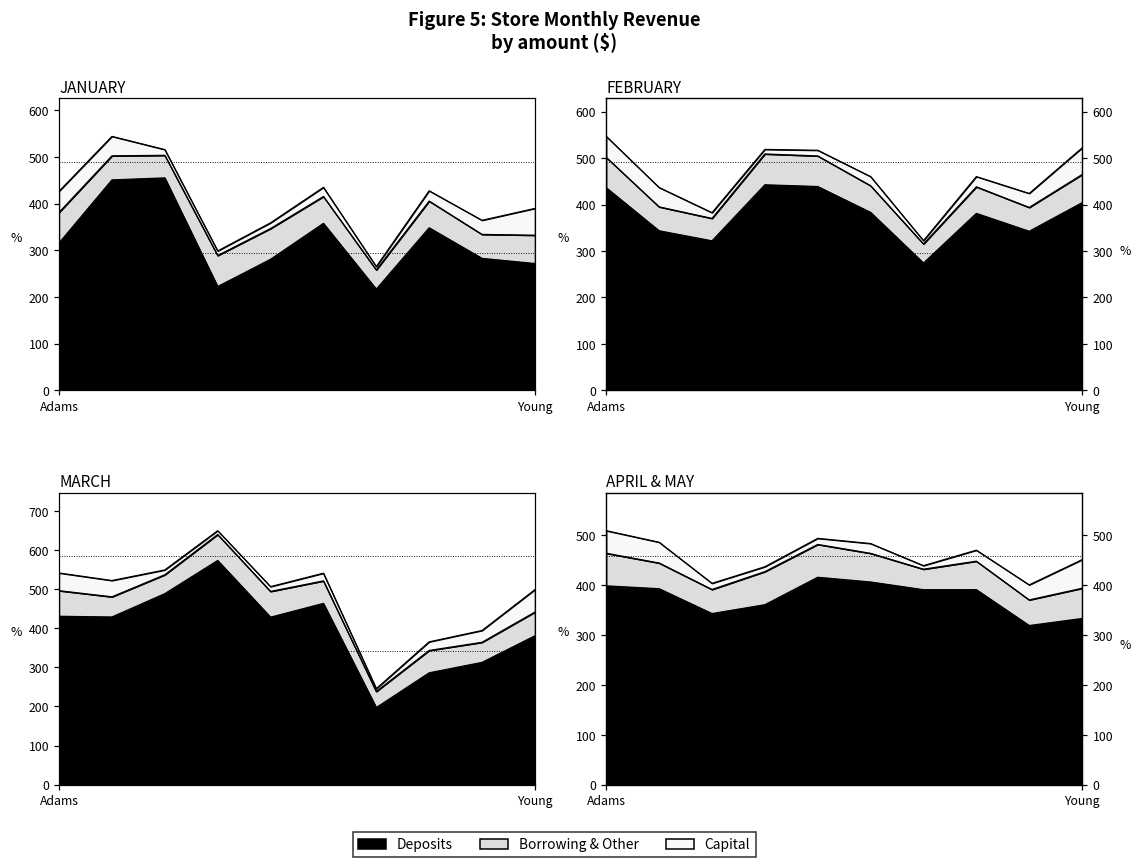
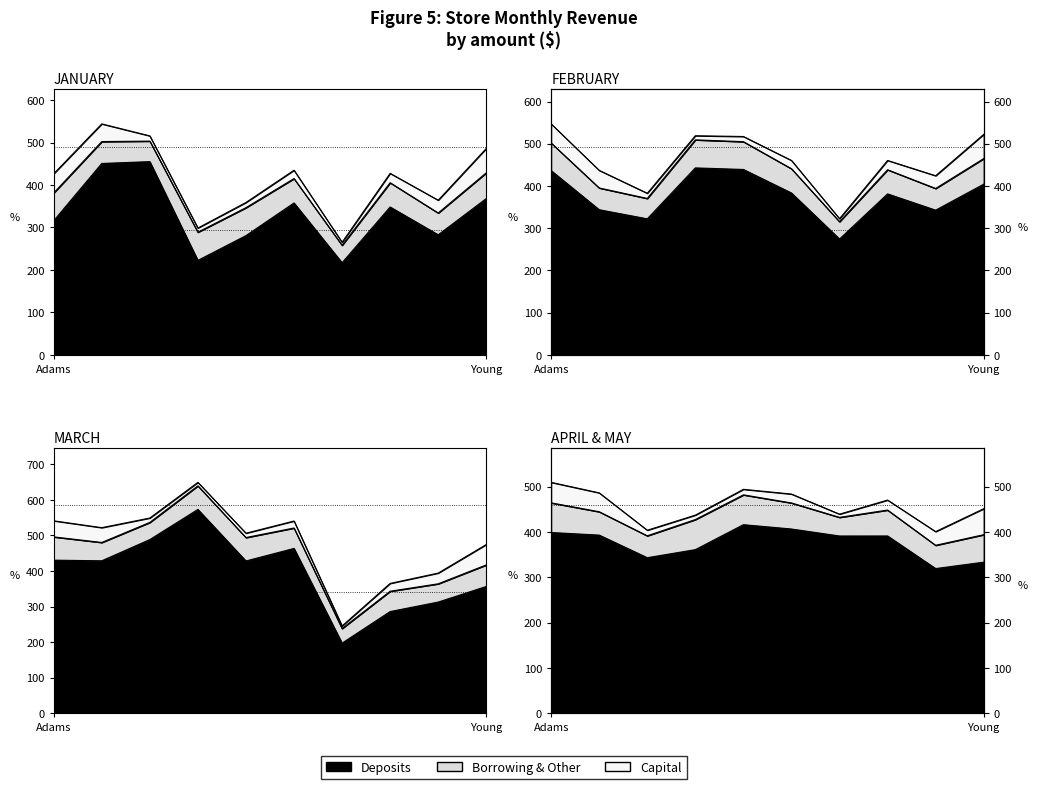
  {
    "JANUARY": {
      "Deposits": {
        "Adams": 320,
-       "Young": 270
+       "Young": 370
      }
    },
    "FEBRUARY": {
      "Deposits": {
        "Adams": 440,
        "Young": 400
      }
    },
    "MARCH": {
      "Deposits": {
        "Adams": 430,
-       "Young": 380
+       "Young": 360
      }
    },
    "APRIL & MAY": {
      "Deposits": {
        "Adams": 400,
        "Young": 330
      }
    }
  }
